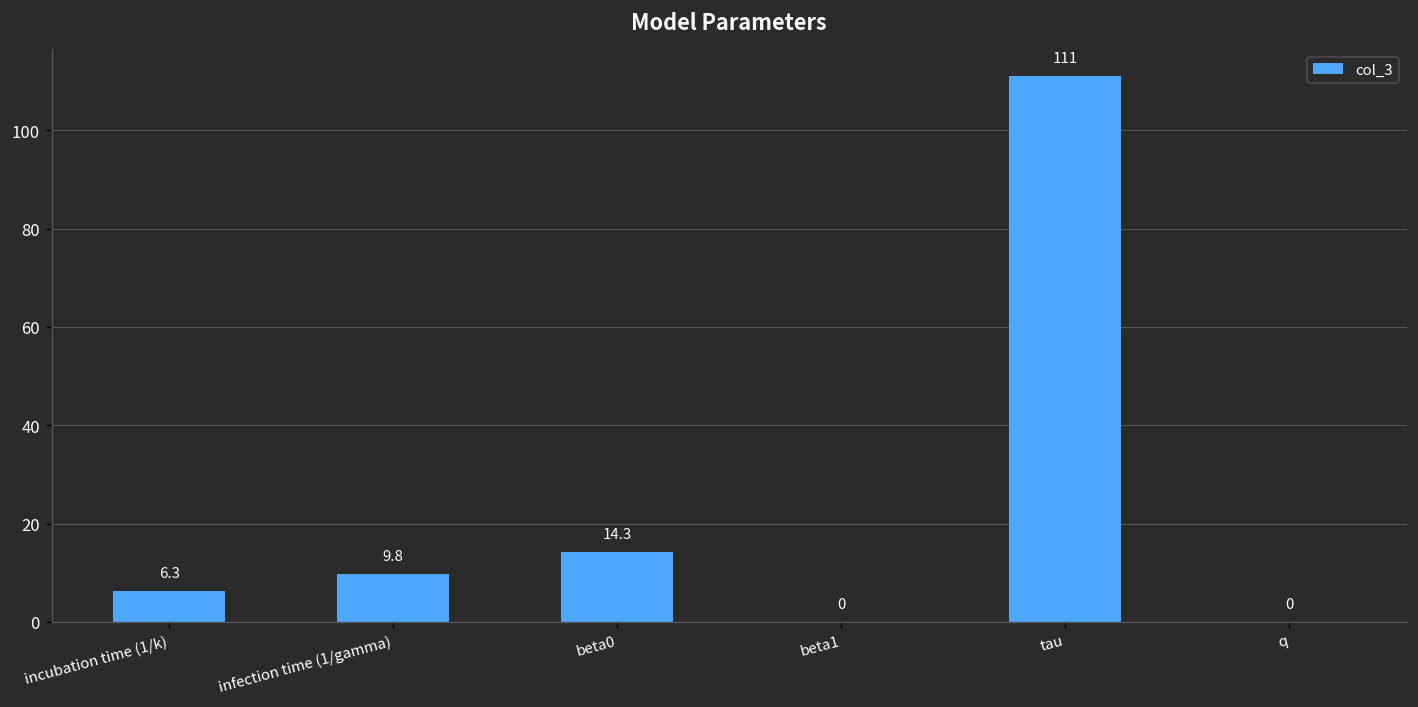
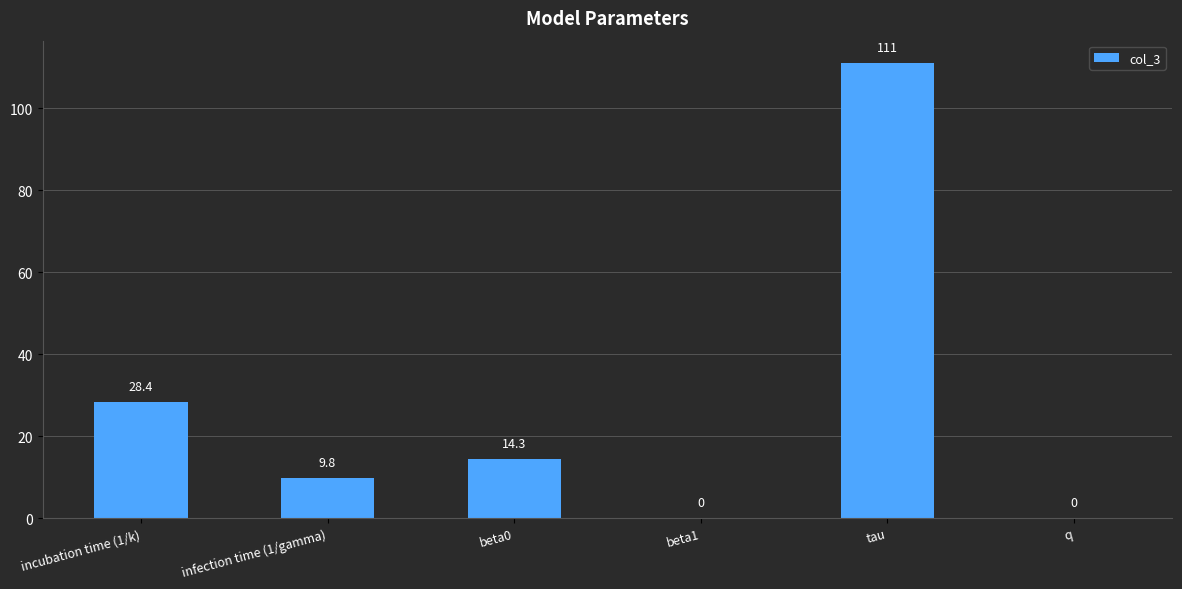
  {
-   "incubation time (1/k)": 6.3,
+   "incubation time (1/k)": 28.4,
    "infection time (1/gamma)": 9.8,
    "beta0": 14.3,
    "beta1": 0,
    "tau": 111,
    "q": 0
  }
